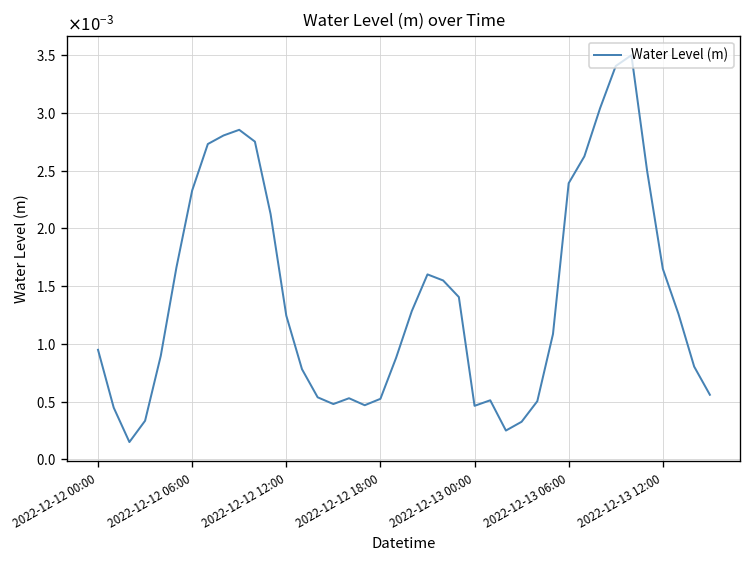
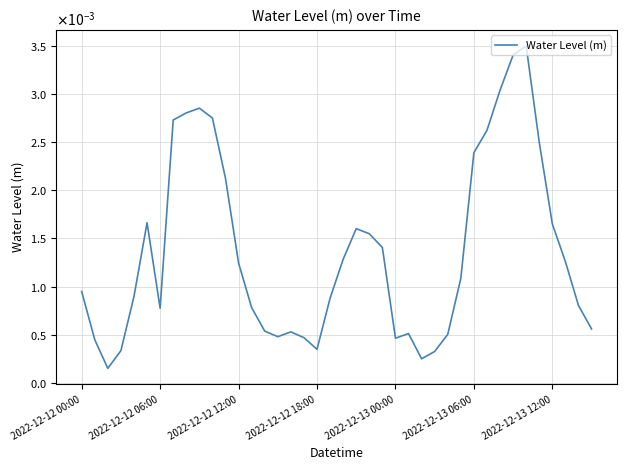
  {
    "2022-12-12 00:00": 0.0009,
-   "2022-12-12 06:00": 0.0023,
+   "2022-12-12 06:00": 0.0008,
    "2022-12-12 12:00": 0.0012,
-   "2022-12-12 18:00": 0.0005,
+   "2022-12-12 18:00": 0.0003,
    "2022-12-13 00:00": 0.0005,
    "2022-12-13 06:00": 0.0024,
    "2022-12-13 12:00": 0.0017
  }
